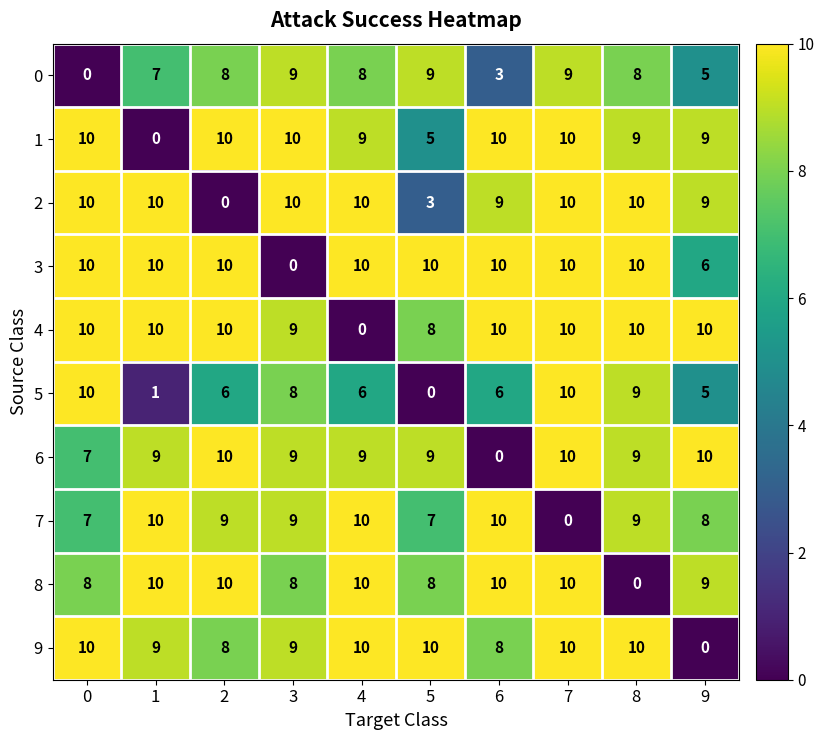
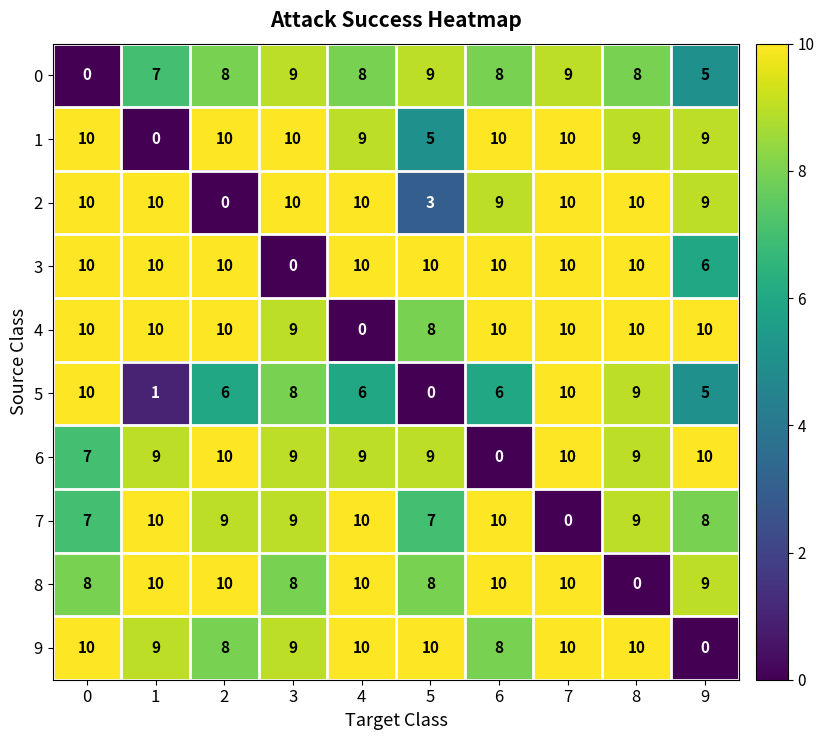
  {
    "0": {
      "0": 0,
      "1": 7,
      "2": 8,
      "3": 9,
      "4": 8,
      "5": 9,
-     "6": 3,
+     "6": 8,
      "7": 9,
      "8": 8,
      "9": 5
    },
    "1": {
      "0": 10,
      "1": 0,
      "2": 10,
      "3": 10,
      "4": 9,
      "5": 5,
      "6": 10,
      "7": 10,
      "8": 9,
      "9": 9
    },
    "2": {
      "0": 10,
      "1": 10,
      "2": 0,
      "3": 10,
      "4": 10,
      "5": 3,
      "6": 9,
      "7": 10,
      "8": 10,
      "9": 9
    },
    "3": {
      "0": 10,
      "1": 10,
      "2": 10,
      "3": 0,
      "4": 10,
      "5": 10,
      "6": 10,
      "7": 10,
      "8": 10,
      "9": 6
    },
    "4": {
      "0": 10,
      "1": 10,
      "2": 10,
      "3": 9,
      "4": 0,
      "5": 8,
      "6": 10,
      "7": 10,
      "8": 10,
      "9": 10
    },
    "5": {
      "0": 10,
      "1": 1,
      "2": 6,
      "3": 8,
      "4": 6,
      "5": 0,
      "6": 6,
      "7": 10,
      "8": 9,
      "9": 5
    },
    "6": {
      "0": 7,
      "1": 9,
      "2": 10,
      "3": 9,
      "4": 9,
      "5": 9,
      "6": 0,
      "7": 10,
      "8": 9,
      "9": 10
    },
    "7": {
      "0": 7,
      "1": 10,
      "2": 9,
      "3": 9,
      "4": 10,
      "5": 7,
      "6": 10,
      "7": 0,
      "8": 9,
      "9": 8
    },
    "8": {
      "0": 8,
      "1": 10,
      "2": 10,
      "3": 8,
      "4": 10,
      "5": 8,
      "6": 10,
      "7": 10,
      "8": 0,
      "9": 9
    },
    "9": {
      "0": 10,
      "1": 9,
      "2": 8,
      "3": 9,
      "4": 10,
      "5": 10,
      "6": 8,
      "7": 10,
      "8": 10,
      "9": 0
    }
  }
